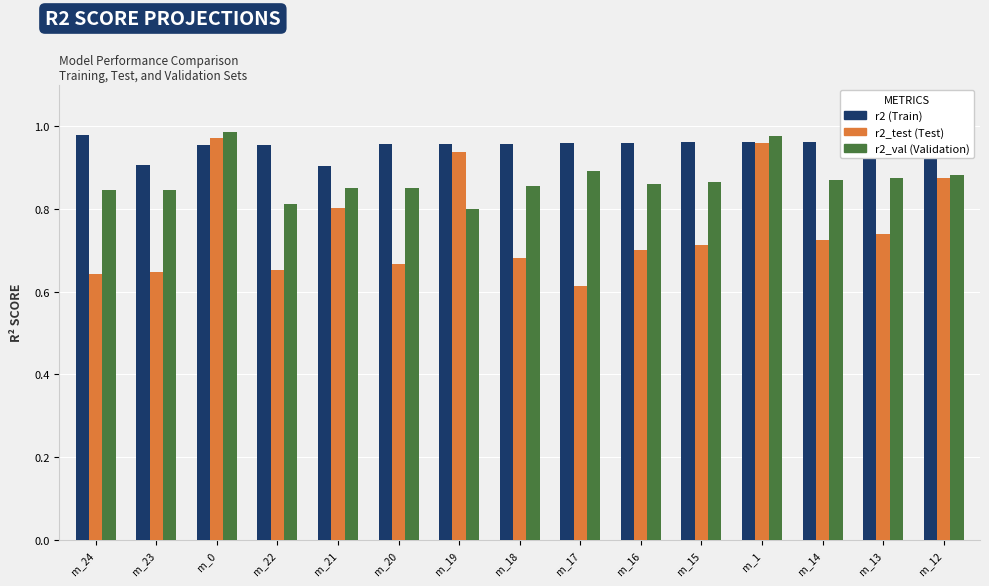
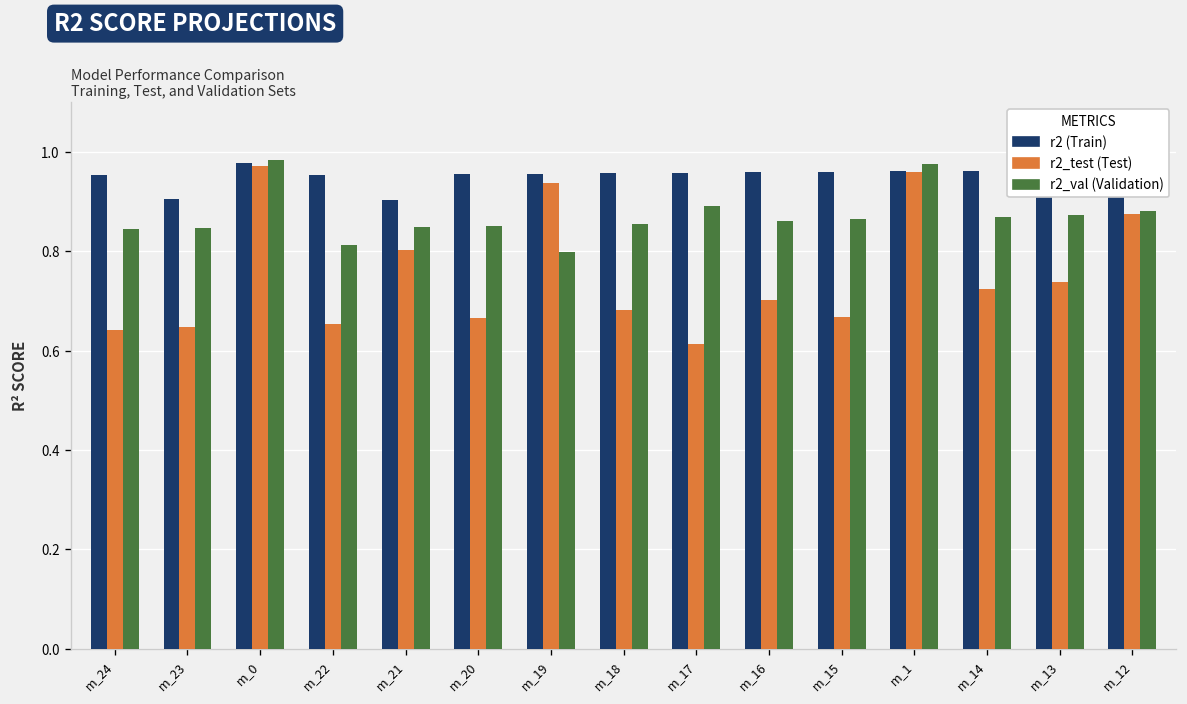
  {
    "r2 (Train)": {
-     "m_24": 0.98,
+     "m_24": 0.95,
      "m_23": 0.90,
-     "m_0": 0.95,
+     "m_0": 0.98,
      "m_22": 0.95,
      "m_21": 0.90,
      "m_20": 0.96,
      "m_19": 0.96,
      "m_18": 0.96,
      "m_17": 0.96,
      "m_16": 0.96,
      "m_15": 0.96,
      "m_1": 0.96,
      "m_14": 0.96
    },
    "r2_test (Test)": {
      "m_24": 0.64,
      "m_23": 0.65,
      "m_0": 0.97,
      "m_22": 0.65,
      "m_21": 0.80,
      "m_20": 0.67,
      "m_19": 0.94,
      "m_18": 0.68,
      "m_17": 0.61,
      "m_16": 0.70,
-     "m_15": 0.71,
+     "m_15": 0.67,
      "m_1": 0.96,
      "m_14": 0.72,
      "m_13": 0.74,
      "m_12": 0.87
    },
    "r2_val (Validation)": {
      "m_24": 0.84,
      "m_23": 0.85,
      "m_0": 0.98,
      "m_22": 0.81,
      "m_21": 0.85,
      "m_20": 0.85,
      "m_19": 0.80,
      "m_18": 0.86,
      "m_17": 0.89,
      "m_16": 0.86,
      "m_15": 0.86,
      "m_1": 0.98,
      "m_14": 0.87,
      "m_13": 0.87,
      "m_12": 0.88
    }
  }
